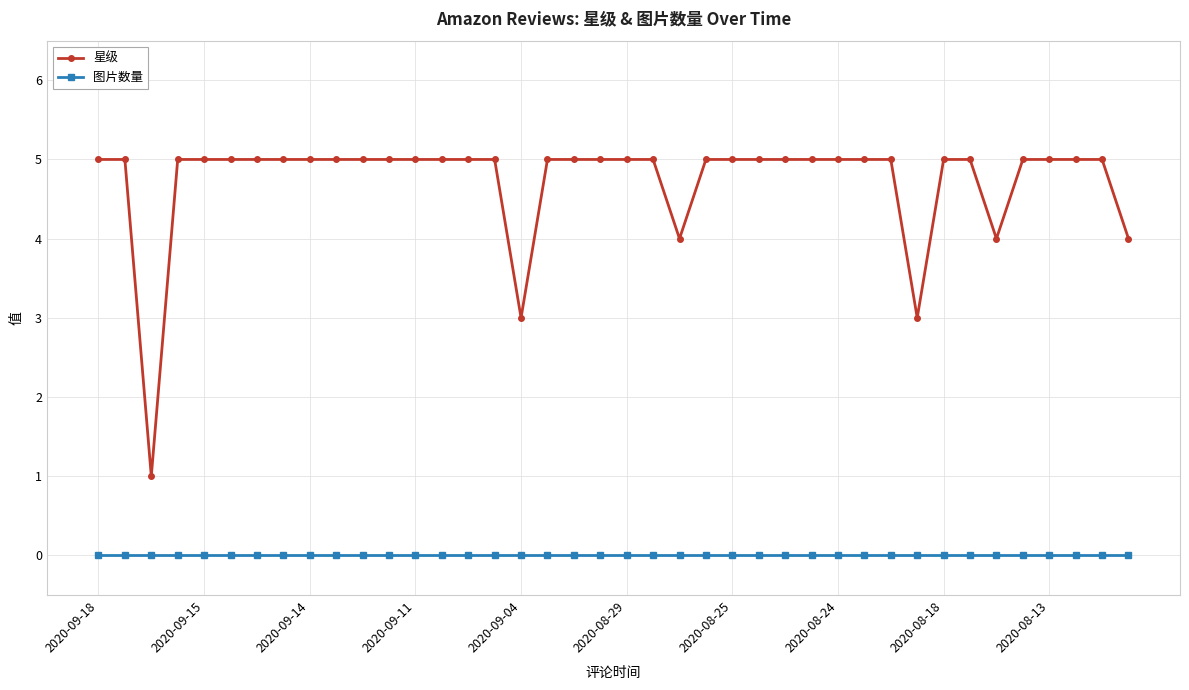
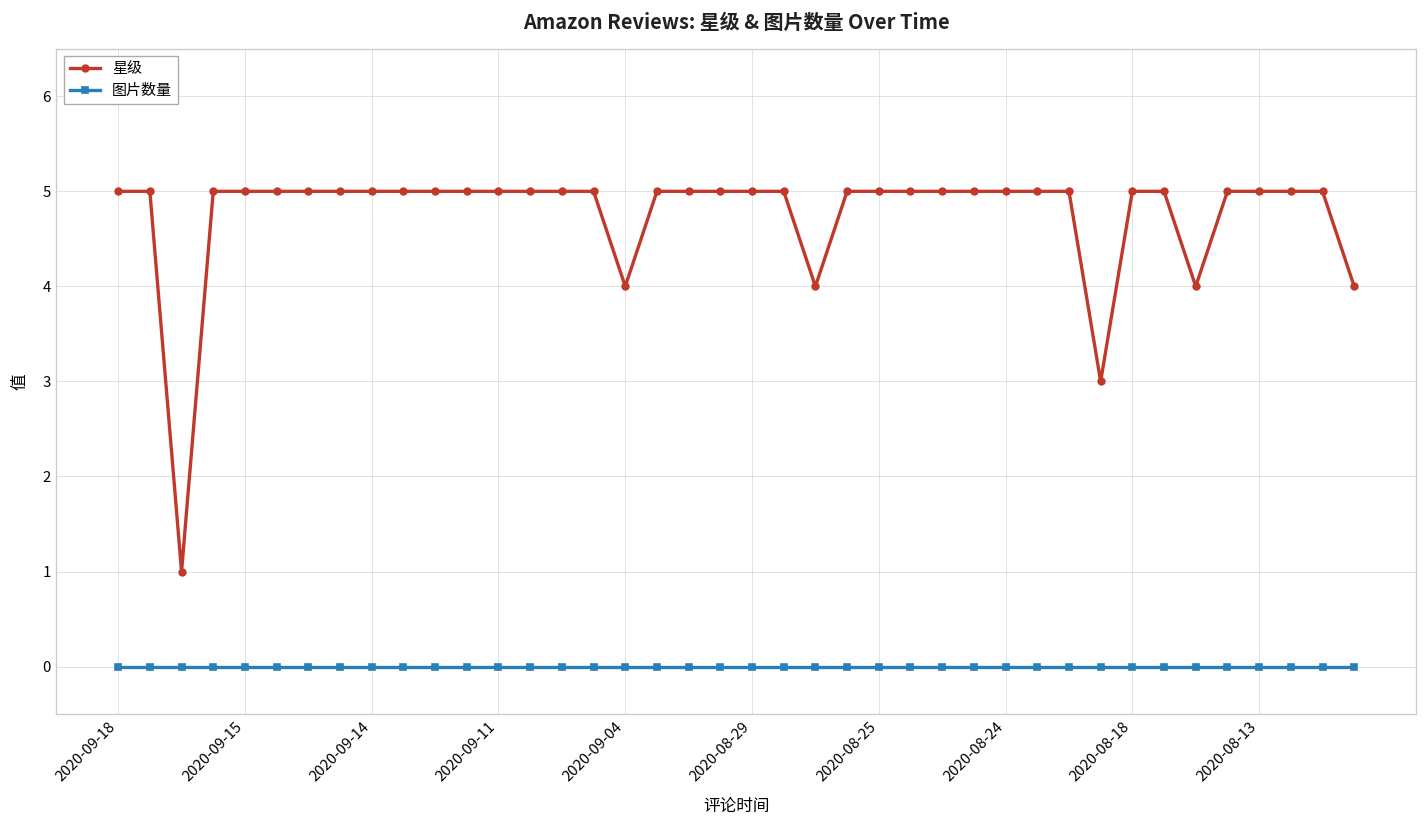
  {
    "星级": {
      "2020-09-18": 5,
      "2020-09-11": 5,
-     "2020-09-04": 3
+     "2020-09-04": 4
    },
    "图片数量": {
      "2020-09-18": 0,
      "2020-09-11": 0,
      "2020-09-04": 0
    }
  }
